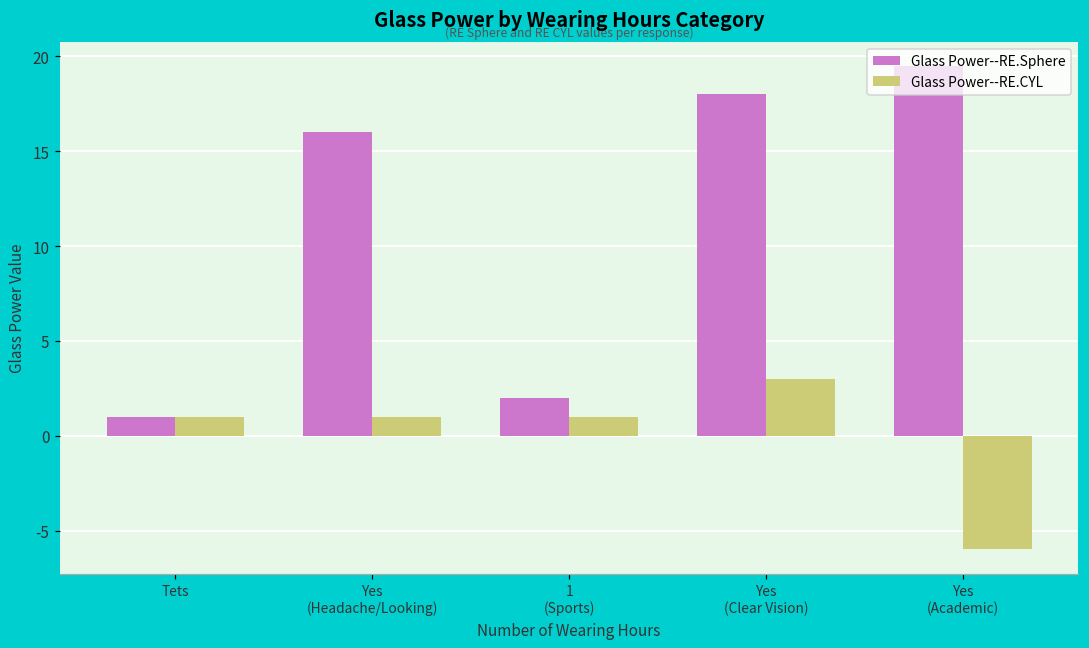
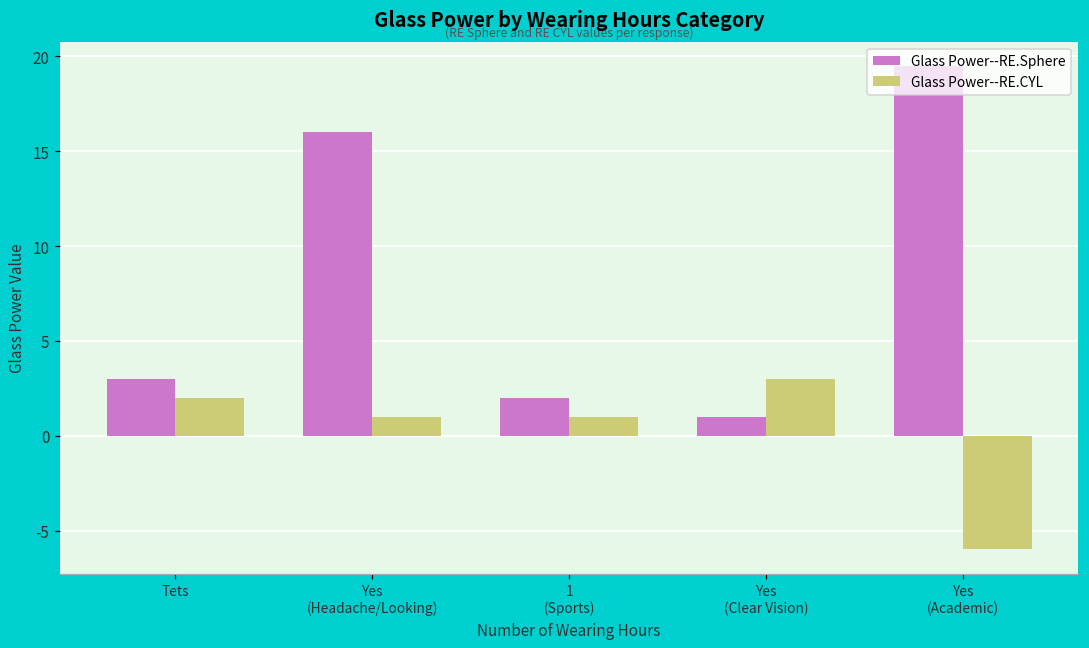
  {
    "Glass Power--RE.Sphere": {
-     "Tets": 1,
+     "Tets": 3,
      "Yes (Headache/Looking)": 16,
      "1 (Sports)": 2,
-     "Yes (Clear Vision)": 18
+     "Yes (Clear Vision)": 1
    },
    "Glass Power--RE.CYL": {
-     "Tets": 1,
+     "Tets": 2,
      "Yes (Headache/Looking)": 1,
      "1 (Sports)": 1,
      "Yes (Clear Vision)": 3,
      "Yes (Academic)": -6
    }
  }
